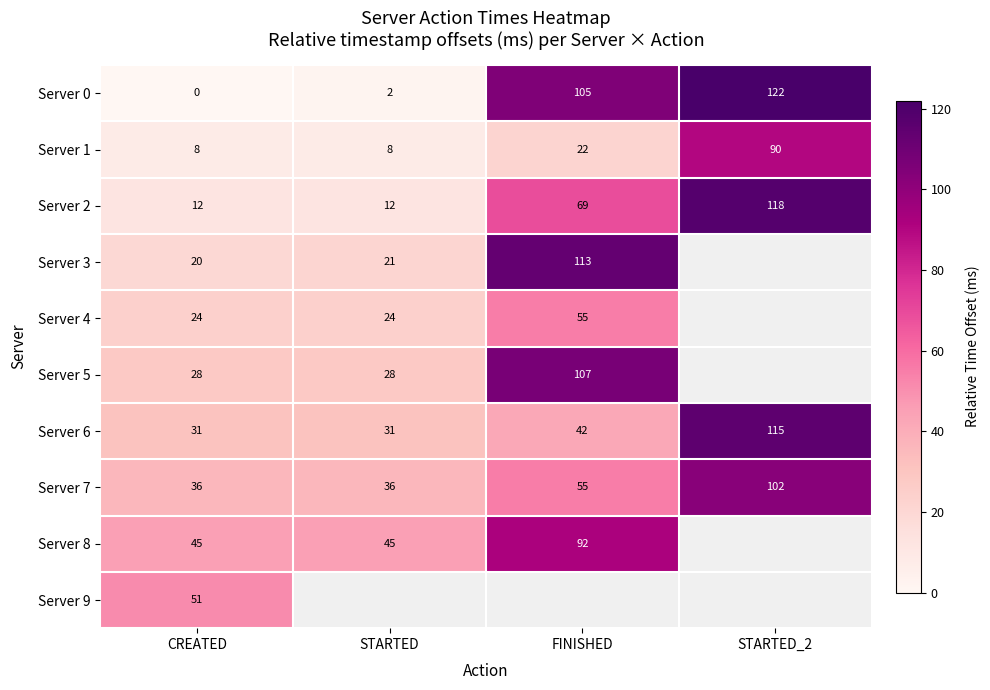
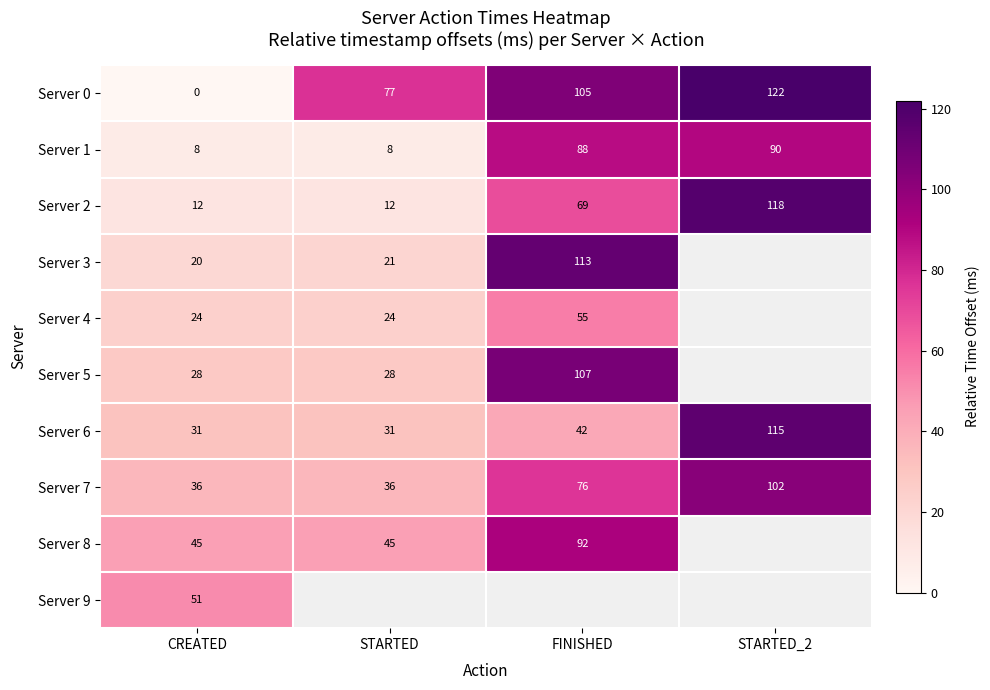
  {
    "Server 0": {
      "CREATED": 0,
-     "STARTED": 2,
+     "STARTED": 77,
      "FINISHED": 105,
      "STARTED_2": 122
    },
    "Server 1": {
      "CREATED": 8,
      "STARTED": 8,
-     "FINISHED": 22,
+     "FINISHED": 88,
      "STARTED_2": 90
    },
    "Server 2": {
      "CREATED": 12,
      "STARTED": 12,
      "FINISHED": 69,
      "STARTED_2": 118
    },
    "Server 3": {
      "CREATED": 20,
      "STARTED": 21,
      "FINISHED": 113
    },
    "Server 4": {
      "CREATED": 24,
      "STARTED": 24,
      "FINISHED": 55
    },
    "Server 5": {
      "CREATED": 28,
      "STARTED": 28,
      "FINISHED": 107
    },
    "Server 6": {
      "CREATED": 31,
      "STARTED": 31,
      "FINISHED": 42,
      "STARTED_2": 115
    },
    "Server 7": {
      "CREATED": 36,
      "STARTED": 36,
-     "FINISHED": 55,
+     "FINISHED": 76,
      "STARTED_2": 102
    },
    "Server 8": {
      "CREATED": 45,
      "STARTED": 45,
      "FINISHED": 92
    },
    "Server 9": {
      "CREATED": 51
    }
  }
